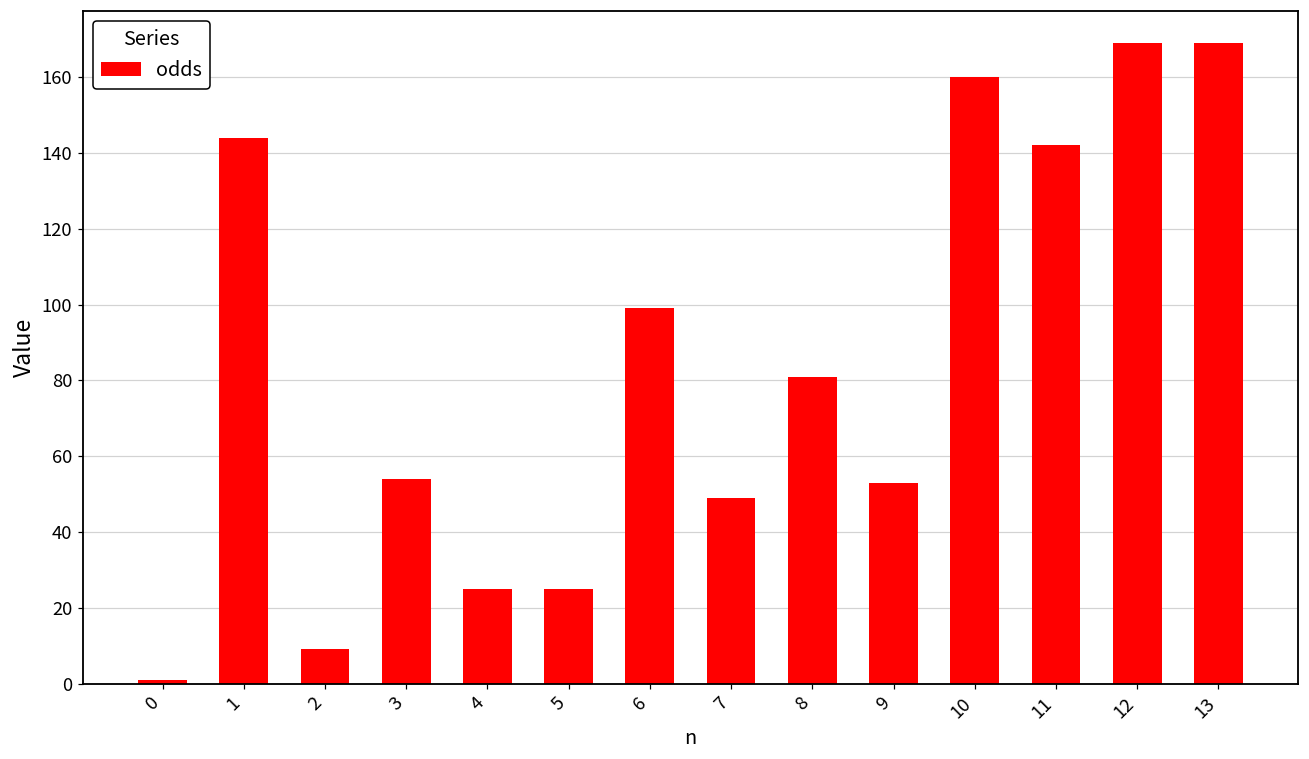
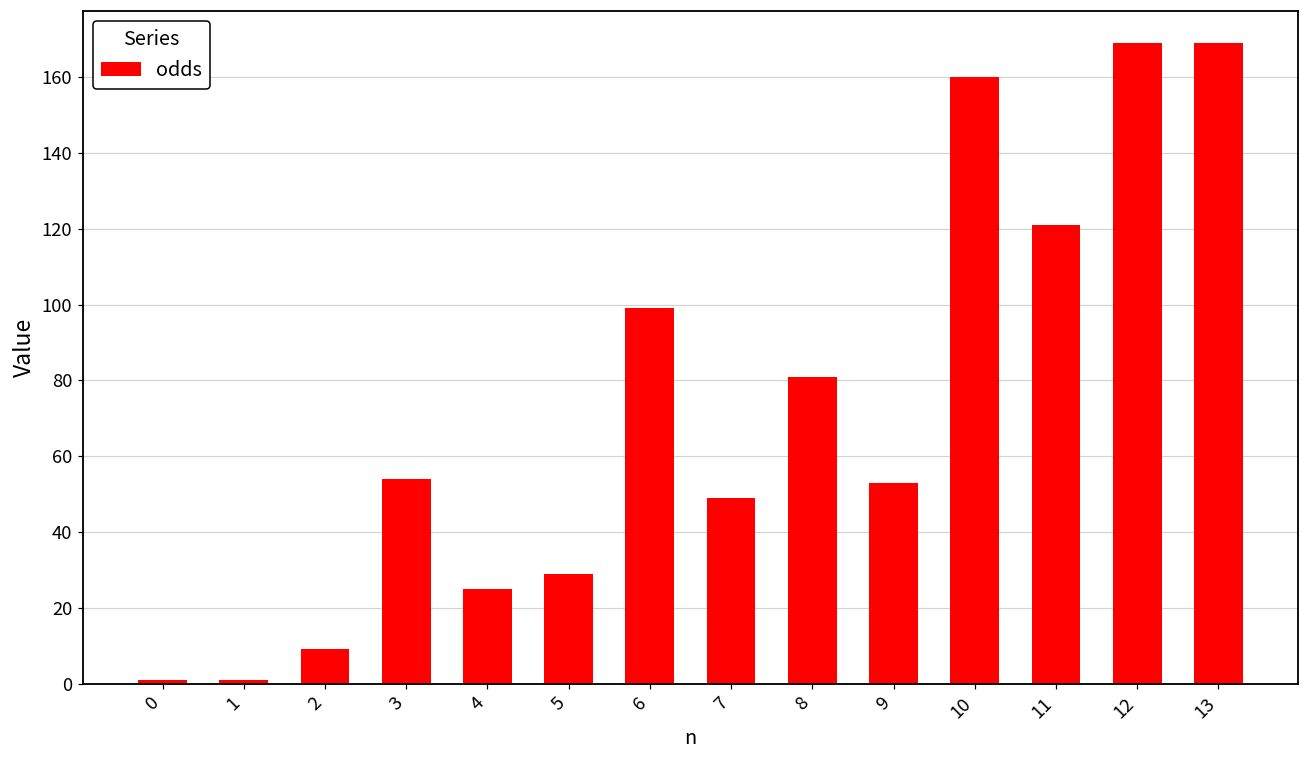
  {
    "0": 1,
-   "1": 144,
+   "1": 1,
    "2": 9,
    "3": 54,
    "4": 25,
-   "5": 25,
+   "5": 29,
    "6": 99,
    "7": 49,
    "8": 81,
    "9": 53,
    "10": 160,
-   "11": 142,
+   "11": 121,
    "12": 169,
    "13": 169
  }
